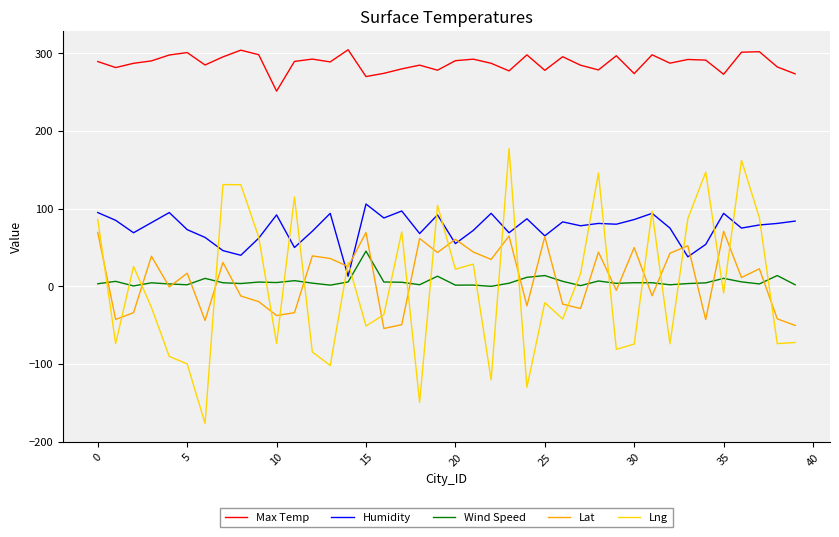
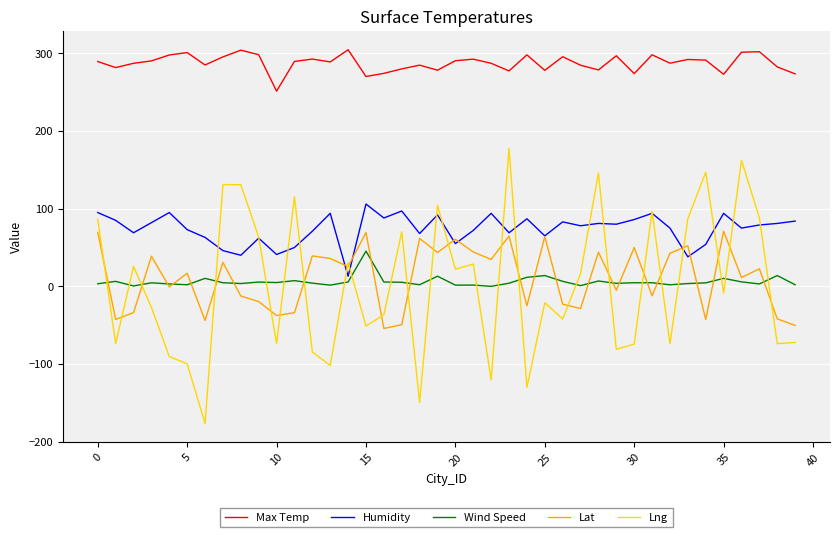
  {
    "Max Temp": {
      "0": 290,
      "5": 300,
      "10": 250,
      "15": 270,
      "20": 290,
      "25": 280,
      "30": 270,
      "35": 270
    },
    "Humidity": {
      "0": 100,
      "5": 70,
-     "10": 90,
+     "10": 40,
      "15": 110,
      "20": 60,
      "30": 90,
      "35": 90
    },
    "Wind Speed": {
      "0": 0,
      "5": 0,
      "10": 0,
      "15": 50,
      "20": 0,
      "25": 10,
      "30": 0,
      "35": 10
    }
  }
